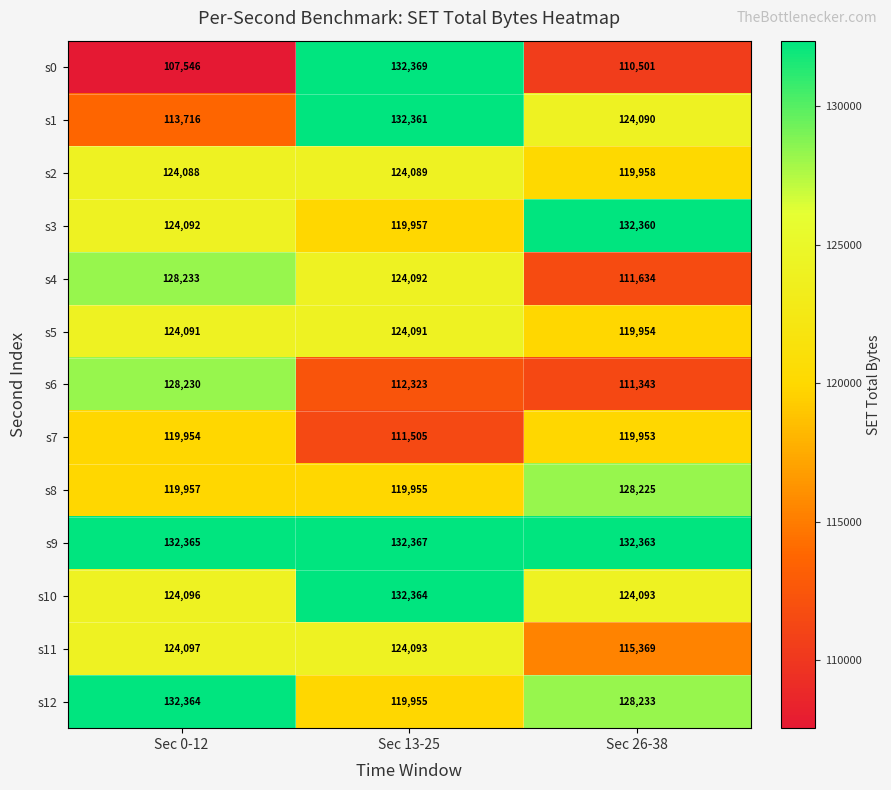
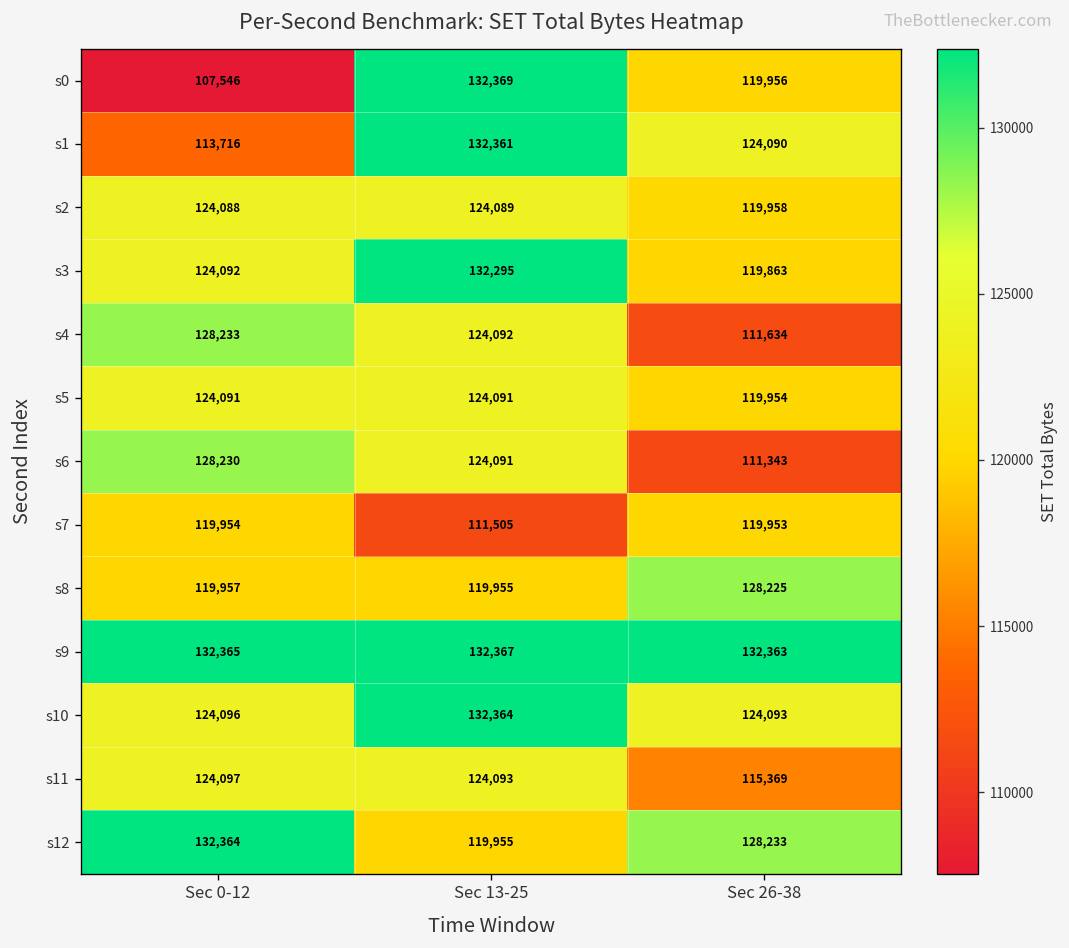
  {
    "s0": {
      "Sec 0-12": "107,546",
      "Sec 13-25": "132,369",
-     "Sec 26-38": "110,501"
+     "Sec 26-38": "119,956"
    },
    "s1": {
      "Sec 0-12": "113,716",
      "Sec 13-25": "132,361",
      "Sec 26-38": "124,090"
    },
    "s2": {
      "Sec 0-12": "124,088",
      "Sec 13-25": "124,089",
      "Sec 26-38": "119,958"
    },
    "s3": {
      "Sec 0-12": "124,092",
-     "Sec 13-25": "119,957",
-     "Sec 26-38": "132,360"
+     "Sec 13-25": "132,295",
+     "Sec 26-38": "119,863"
    },
    "s4": {
      "Sec 0-12": "128,233",
      "Sec 13-25": "124,092",
      "Sec 26-38": "111,634"
    },
    "s5": {
      "Sec 0-12": "124,091",
      "Sec 13-25": "124,091",
      "Sec 26-38": "119,954"
    },
    "s6": {
      "Sec 0-12": "128,230",
-     "Sec 13-25": "112,323",
+     "Sec 13-25": "124,091",
      "Sec 26-38": "111,343"
    },
    "s7": {
      "Sec 0-12": "119,954",
      "Sec 13-25": "111,505",
      "Sec 26-38": "119,953"
    },
    "s8": {
      "Sec 0-12": "119,957",
      "Sec 13-25": "119,955",
      "Sec 26-38": "128,225"
    },
    "s9": {
      "Sec 0-12": "132,365",
      "Sec 13-25": "132,367",
      "Sec 26-38": "132,363"
    },
    "s10": {
      "Sec 0-12": "124,096",
      "Sec 13-25": "132,364",
      "Sec 26-38": "124,093"
    },
    "s11": {
      "Sec 0-12": "124,097",
      "Sec 13-25": "124,093",
      "Sec 26-38": "115,369"
    },
    "s12": {
      "Sec 0-12": "132,364",
      "Sec 13-25": "119,955",
      "Sec 26-38": "128,233"
    }
  }
